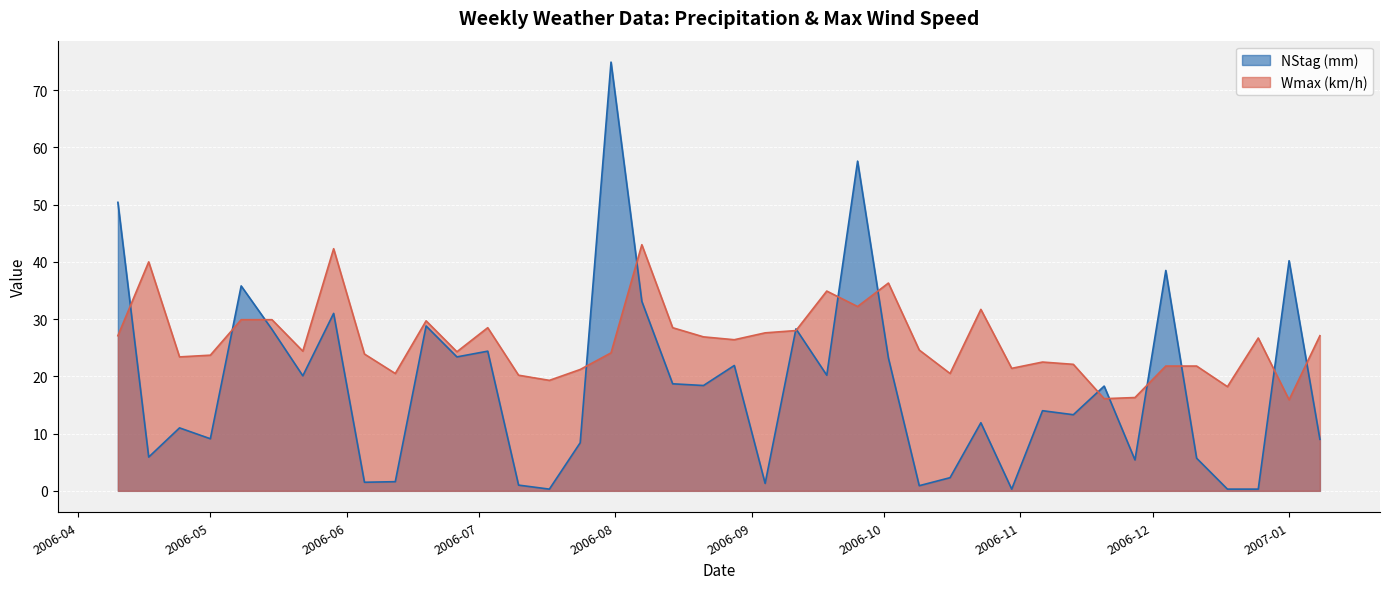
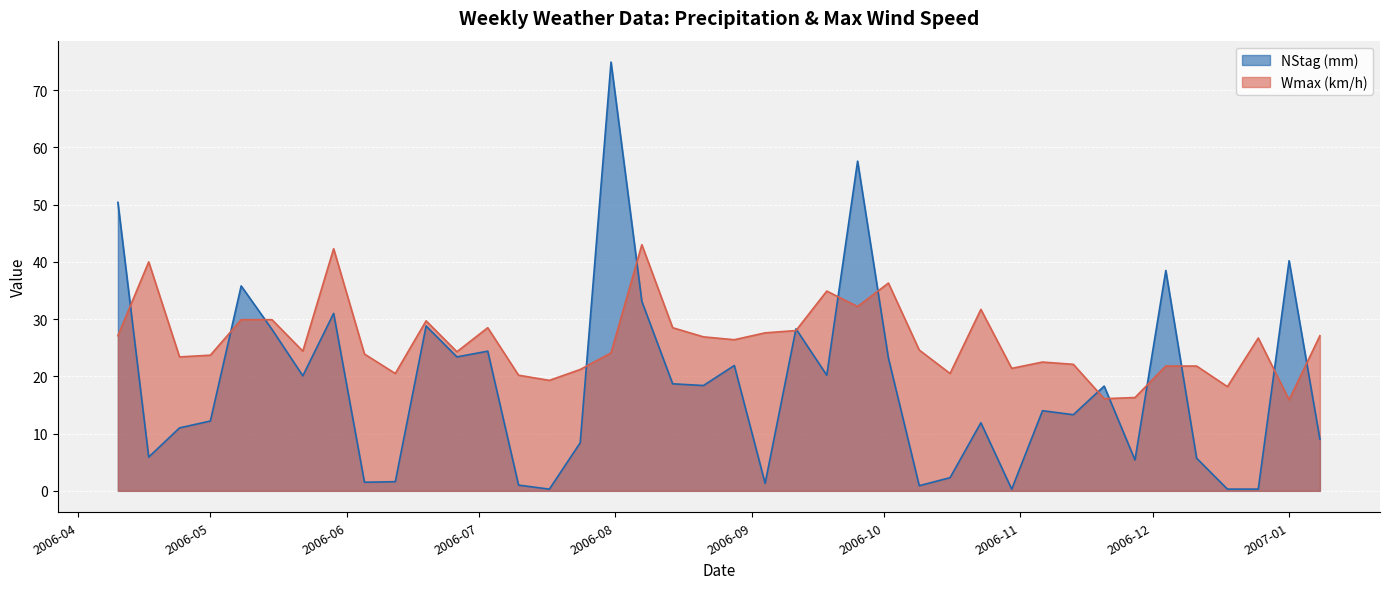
  {
    "NStag (mm)": {
-     "2006-05": 9,
+     "2006-05": 12,
      "2007-01": 40
    },
    "Wmax (km/h)": {
      "2006-05": 24,
      "2007-01": 16
    }
  }
